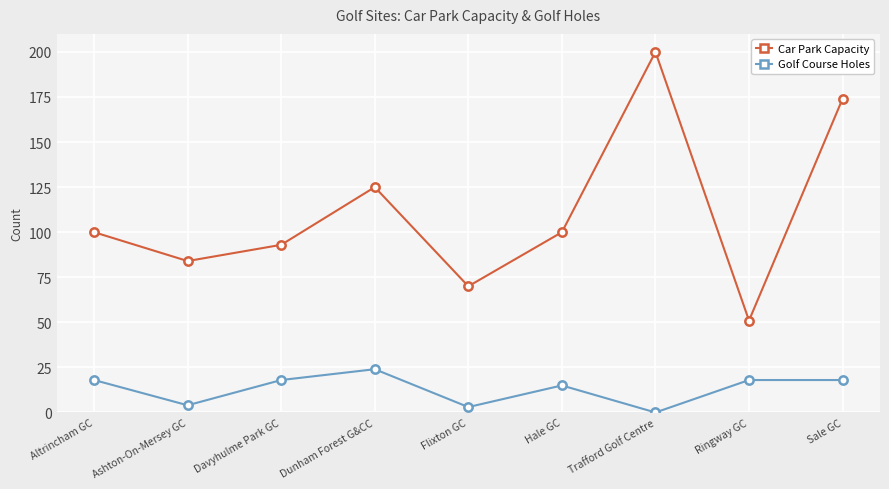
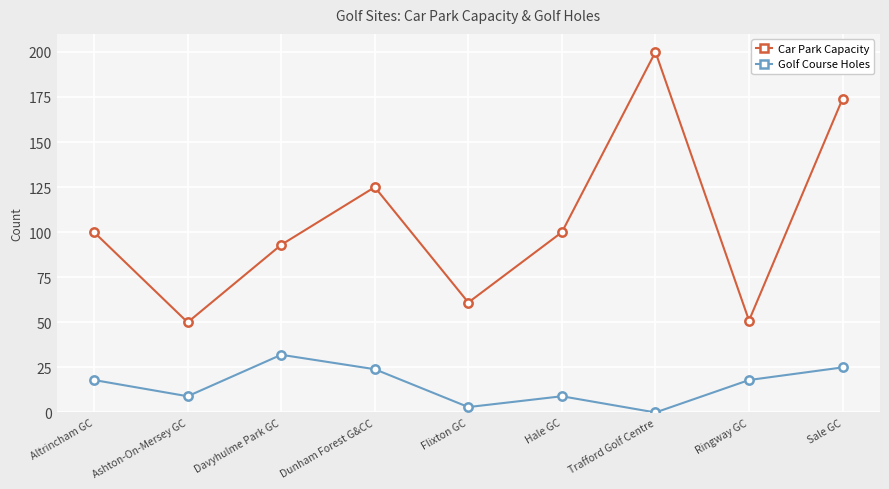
  {
    "Car Park Capacity": {
      "Altrincham GC": 100,
-     "Ashton-On-Mersey GC": 84,
+     "Ashton-On-Mersey GC": 50,
      "Davyhulme Park GC": 93,
      "Dunham Forest G&CC": 125,
-     "Flixton GC": 70,
+     "Flixton GC": 61,
      "Hale GC": 100,
      "Trafford Golf Centre": 200,
      "Ringway GC": 51,
      "Sale GC": 174
    },
    "Golf Course Holes": {
      "Altrincham GC": 18,
-     "Ashton-On-Mersey GC": 4,
-     "Davyhulme Park GC": 18,
+     "Ashton-On-Mersey GC": 9,
+     "Davyhulme Park GC": 32,
      "Dunham Forest G&CC": 24,
      "Flixton GC": 3,
-     "Hale GC": 15,
+     "Hale GC": 9,
      "Trafford Golf Centre": 0,
      "Ringway GC": 18,
-     "Sale GC": 18
+     "Sale GC": 25
    }
  }
